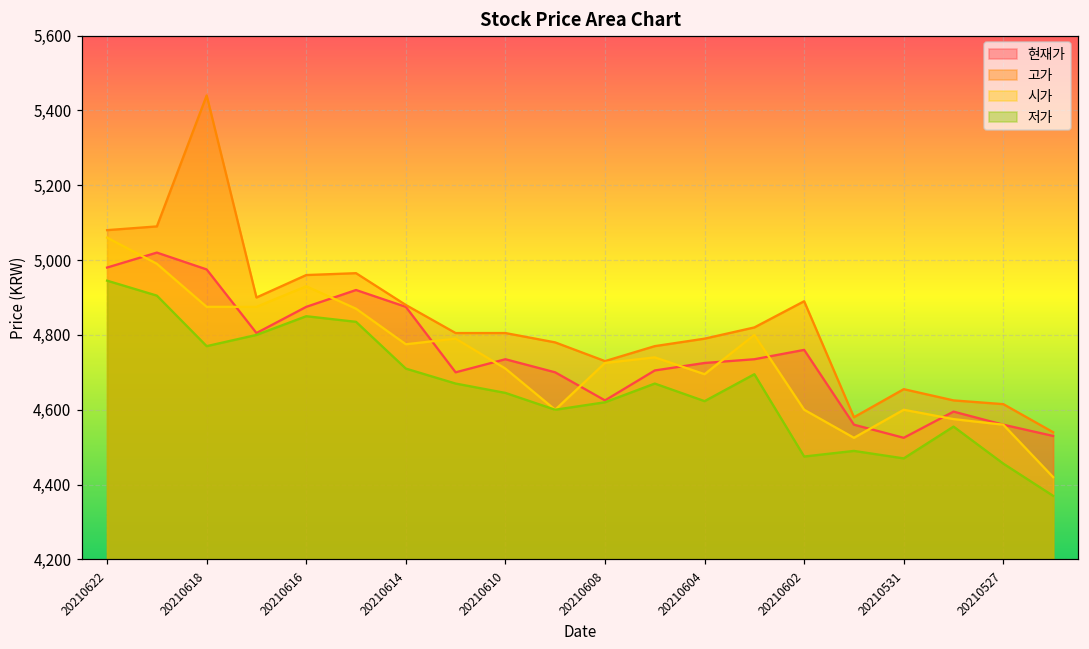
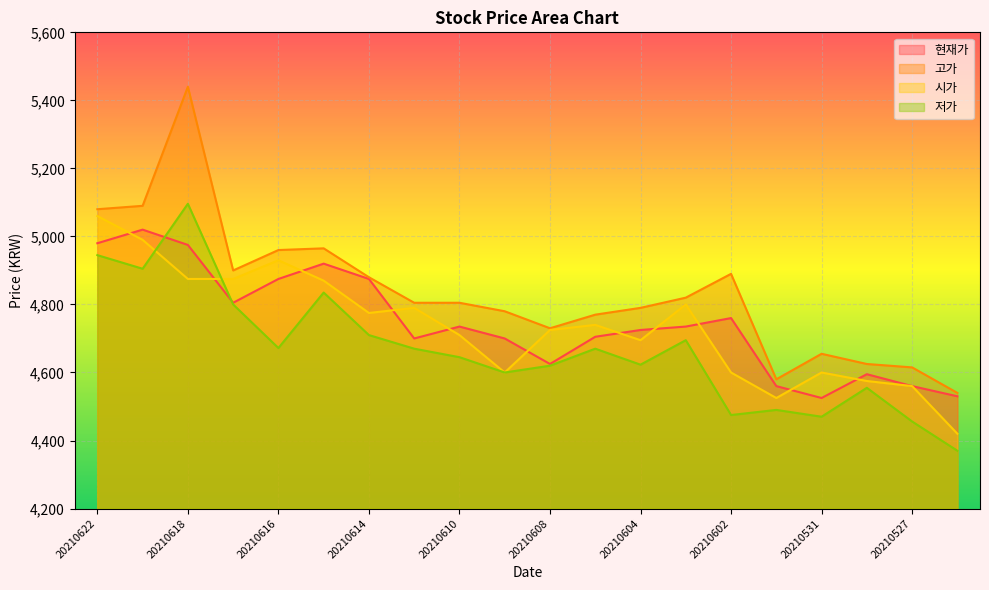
  {
    "저가": {
      "20210622": "4,950",
-     "20210618": "4,770",
-     "20210616": "4,850",
+     "20210618": "5,100",
+     "20210616": "4,670",
      "20210614": "4,710",
      "20210610": "4,650",
      "20210604": "4,620",
      "20210602": "4,480",
      "20210531": "4,470",
      "20210527": "4,460"
    }
  }
